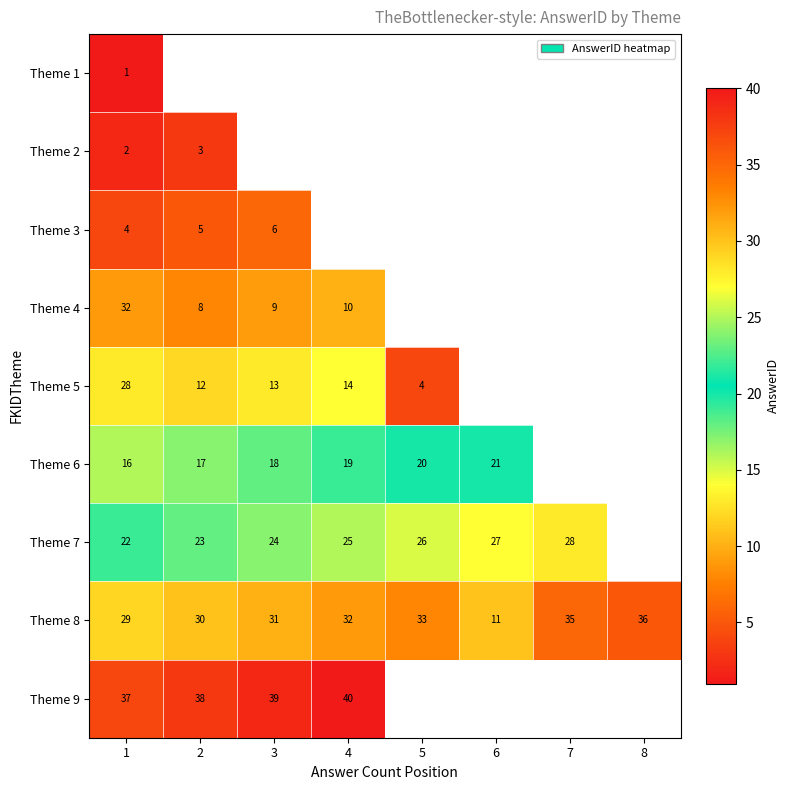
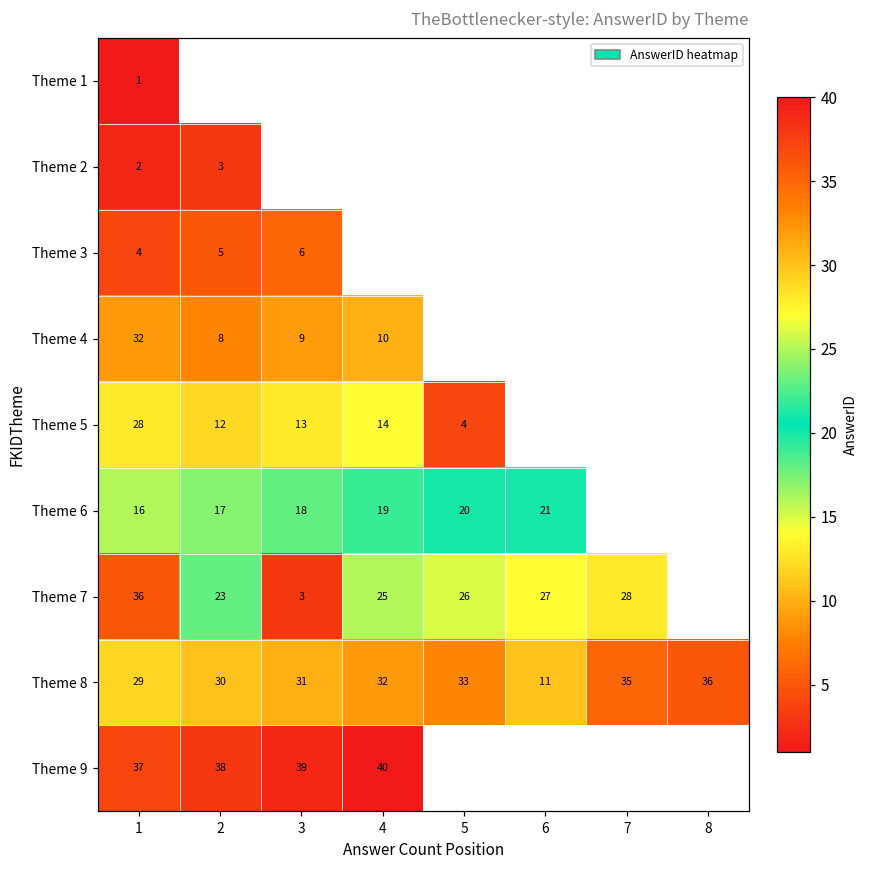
  {
    "Theme 1": {
      "1": 1
    },
    "Theme 2": {
      "1": 2,
      "2": 3
    },
    "Theme 3": {
      "1": 4,
      "2": 5,
      "3": 6
    },
    "Theme 4": {
      "1": 32,
      "2": 8,
      "3": 9,
      "4": 10
    },
    "Theme 5": {
      "1": 28,
      "2": 12,
      "3": 13,
      "4": 14,
      "5": 4
    },
    "Theme 6": {
      "1": 16,
      "2": 17,
      "3": 18,
      "4": 19,
      "5": 20,
      "6": 21
    },
    "Theme 7": {
-     "1": 22,
+     "1": 36,
      "2": 23,
-     "3": 24,
+     "3": 3,
      "4": 25,
      "5": 26,
      "6": 27,
      "7": 28
    },
    "Theme 8": {
      "1": 29,
      "2": 30,
      "3": 31,
      "4": 32,
      "5": 33,
      "6": 11,
      "7": 35,
      "8": 36
    },
    "Theme 9": {
      "1": 37,
      "2": 38,
      "3": 39,
      "4": 40
    }
  }
